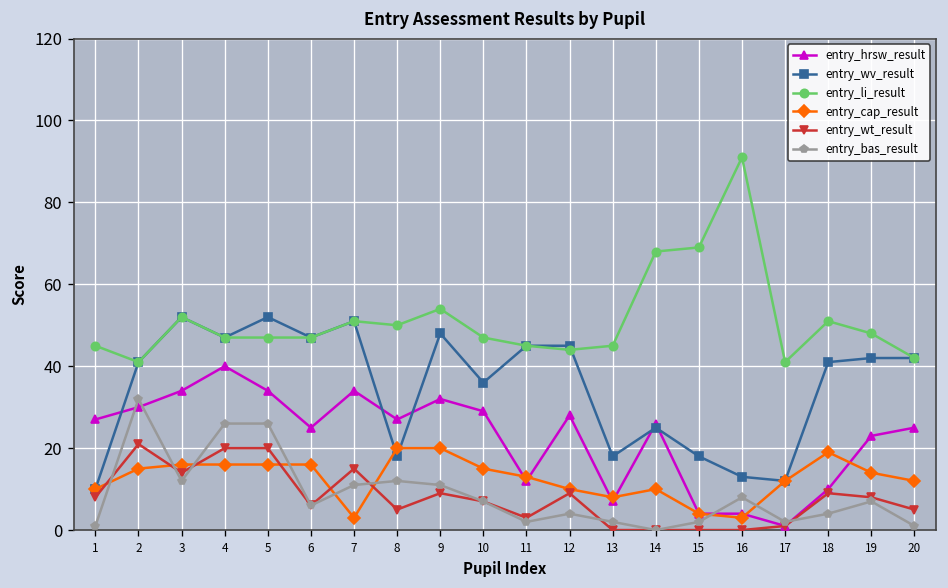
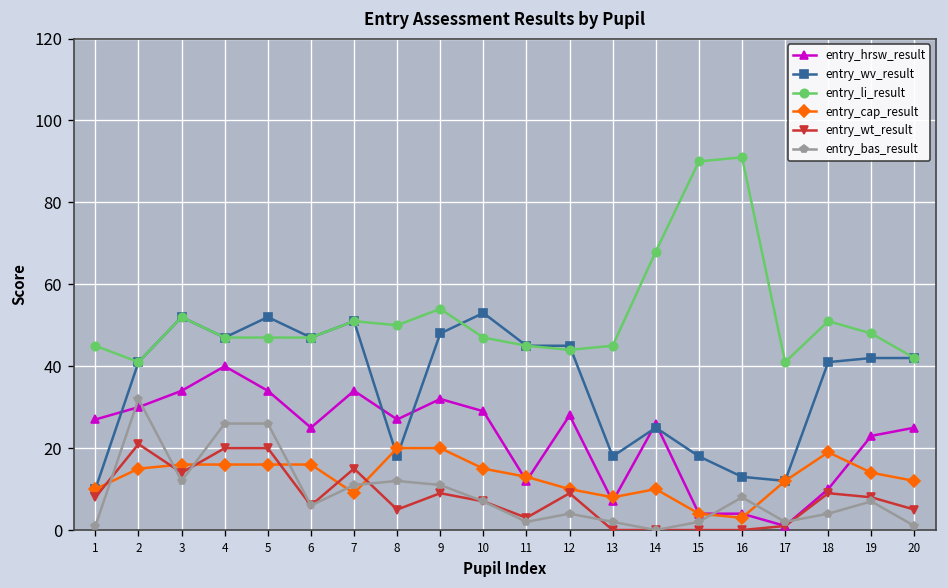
  {
    "entry_hrsw_result": {
      "1": 27,
      "2": 30,
      "3": 34,
      "4": 40,
      "5": 34,
      "6": 25,
      "7": 34,
      "8": 27,
      "9": 32,
      "10": 29,
      "11": 12,
      "12": 28,
      "13": 7,
      "14": 26,
      "16": 4,
      "18": 10,
      "19": 23,
      "20": 25
    },
    "entry_wv_result": {
      "5": 52,
      "8": 18,
      "9": 48,
-     "10": 36,
+     "10": 53,
      "12": 45,
      "13": 18,
      "14": 25,
      "15": 18,
      "16": 13,
      "18": 41,
      "19": 42
    },
    "entry_li_result": {
      "1": 45,
      "5": 47,
      "8": 50,
      "9": 54,
      "10": 47,
      "12": 44,
      "13": 45,
      "14": 68,
-     "15": 69,
+     "15": 90,
      "16": 91,
      "17": 41,
      "18": 51,
      "19": 48
    },
    "entry_cap_result": {
      "2": 15,
      "3": 16,
      "4": 16,
      "5": 16,
      "6": 16,
-     "7": 3,
+     "7": 9,
      "8": 20,
      "9": 20,
      "10": 15,
      "11": 13,
      "12": 10,
      "13": 8,
      "14": 10,
      "16": 3,
      "18": 19,
      "19": 14,
      "20": 12
    },
    "entry_wt_result": {
      "1": 8,
      "2": 21,
      "3": 14,
      "4": 20,
      "5": 20,
      "7": 15,
      "8": 5,
      "9": 9,
      "11": 3,
      "12": 9,
      "13": 0,
      "15": 0,
      "16": 0,
      "18": 9,
      "19": 8,
      "20": 5
    },
    "entry_bas_result": {
      "1": 1,
      "2": 32,
      "3": 12,
      "4": 26,
      "5": 26,
      "7": 11,
      "8": 12,
      "9": 11,
      "11": 2,
      "12": 4,
      "13": 2,
      "15": 2,
      "16": 8,
      "17": 2,
      "18": 4,
      "19": 7,
      "20": 1
    }
  }
